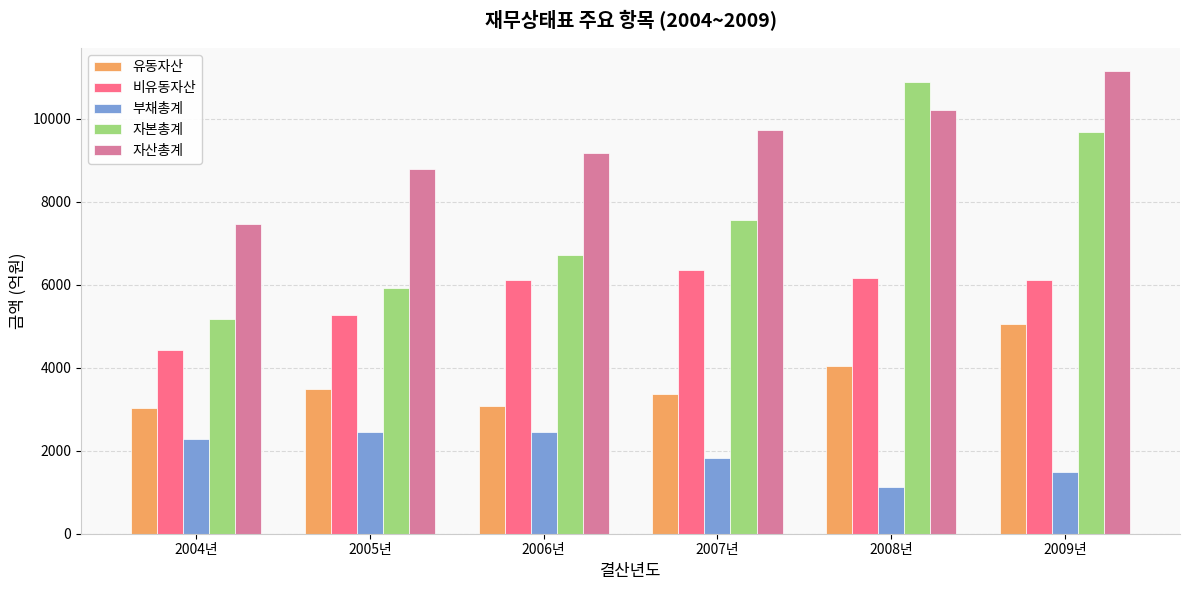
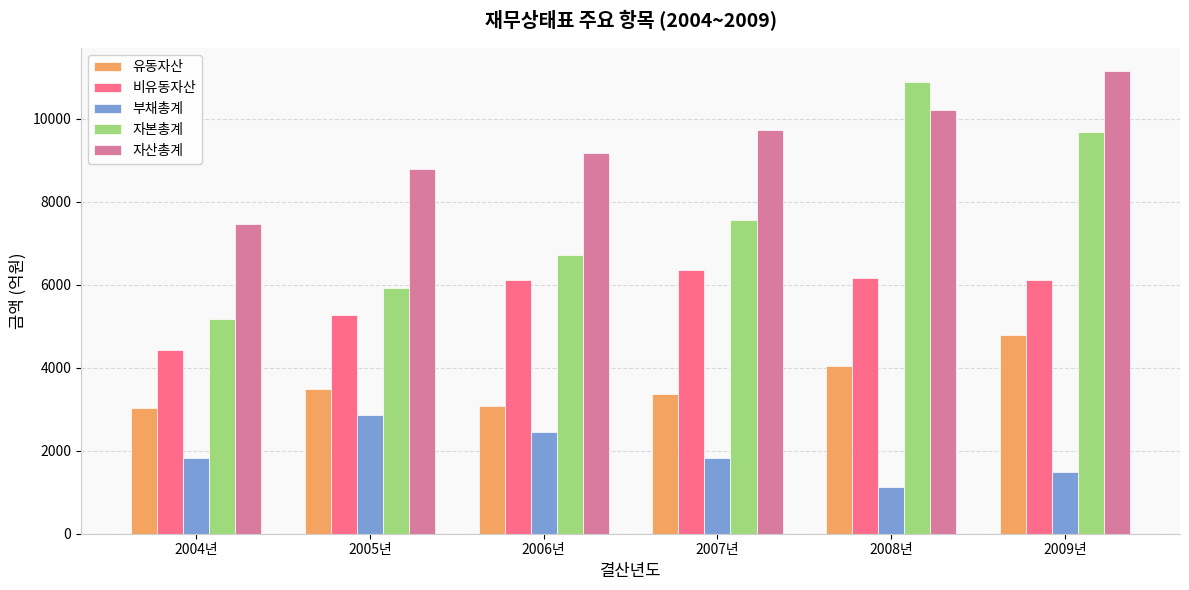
  {
    "유동자산": {
      "2004년": 3000,
      "2005년": 3500,
      "2006년": 3100,
      "2007년": 3400,
      "2008년": 4000,
-     "2009년": 5000
+     "2009년": 4800
    },
    "부채총계": {
-     "2004년": 2300,
-     "2005년": 2400,
+     "2004년": 1800,
+     "2005년": 2900,
      "2006년": 2500,
      "2007년": 1800,
      "2008년": 1100,
      "2009년": 1500
    },
    "자본총계": {
      "2004년": 5200,
      "2005년": 5900,
      "2006년": 6700,
      "2007년": 7600,
      "2008년": 10900,
      "2009년": 9700
    }
  }
